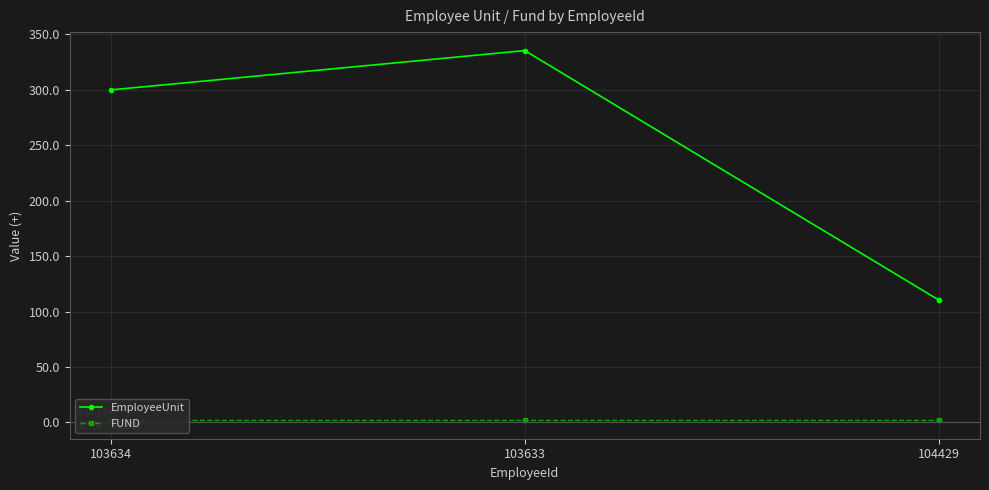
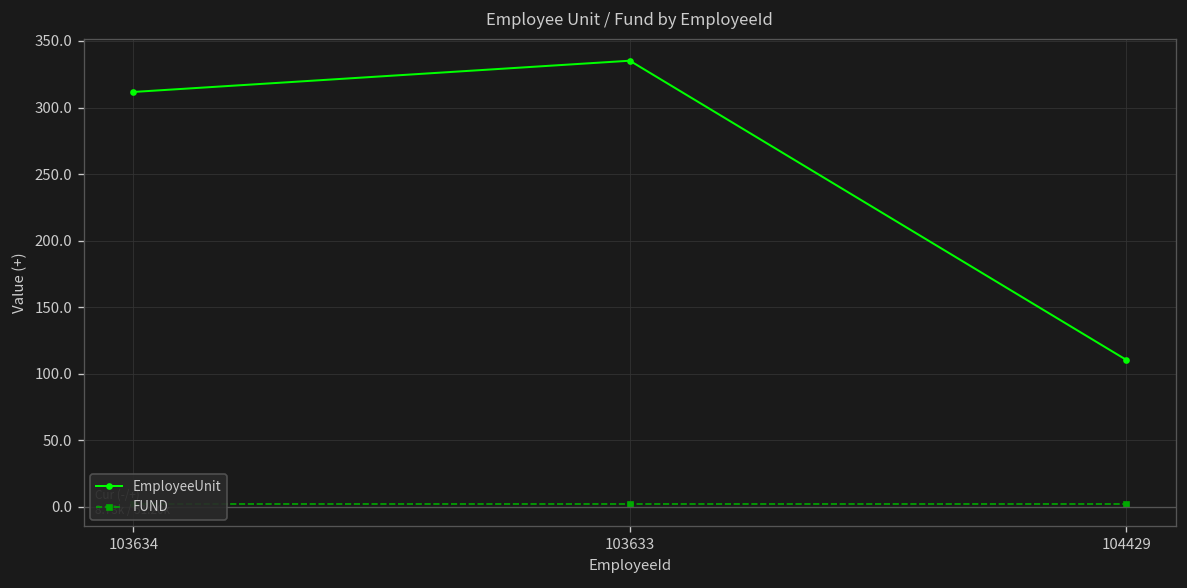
  {
    "EmployeeUnit": {
-     "103634": 300,
+     "103634": 312,
      "103633": 335,
      "104429": 110
    },
    "FUND": {
      "103633": 2,
      "104429": 2
    }
  }
